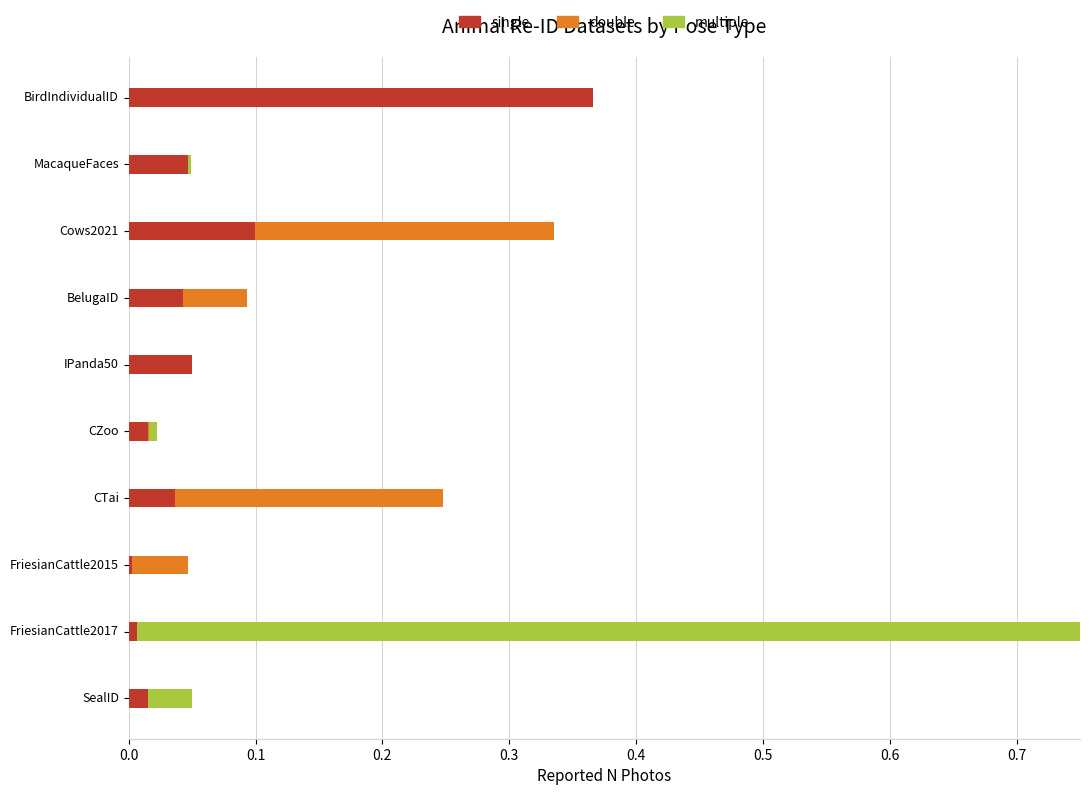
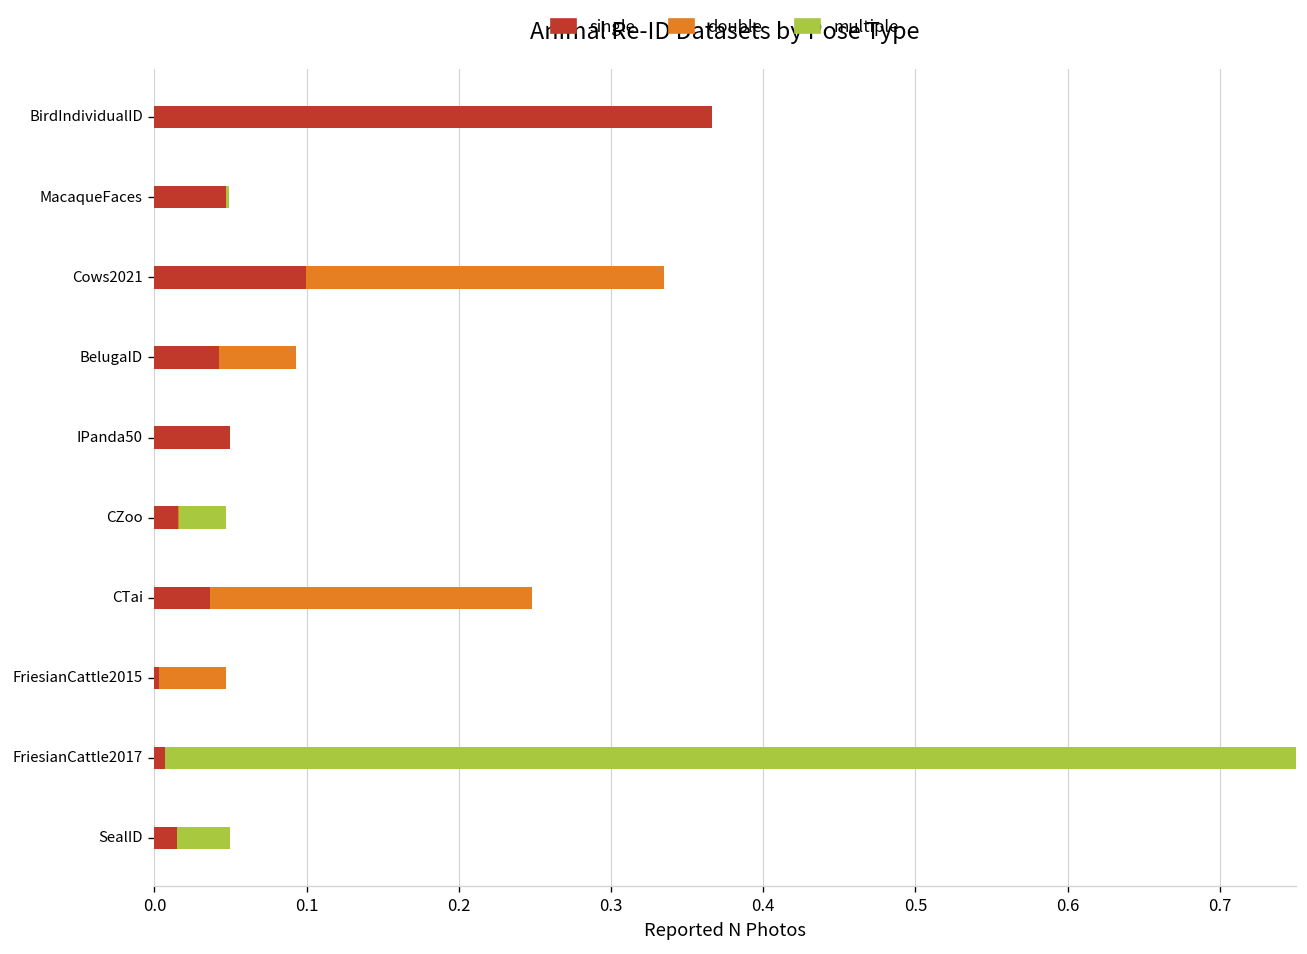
  {
    "multiple": {
      "MacaqueFaces": 0.049,
-     "CZoo": 0.022,
+     "CZoo": 0.047,
      "SealID": 0.050
    },
    "double": {
      "Cows2021": 0.335,
      "BelugaID": 0.093,
      "IPanda50": 0.048,
      "CTai": 0.248,
      "FriesianCattle2015": 0.047,
      "FriesianCattle2017": 0.000,
      "SealID": 0.000
    },
    "single": {
      "BirdIndividualID": 0.366,
      "IPanda50": 0.050
    }
  }
